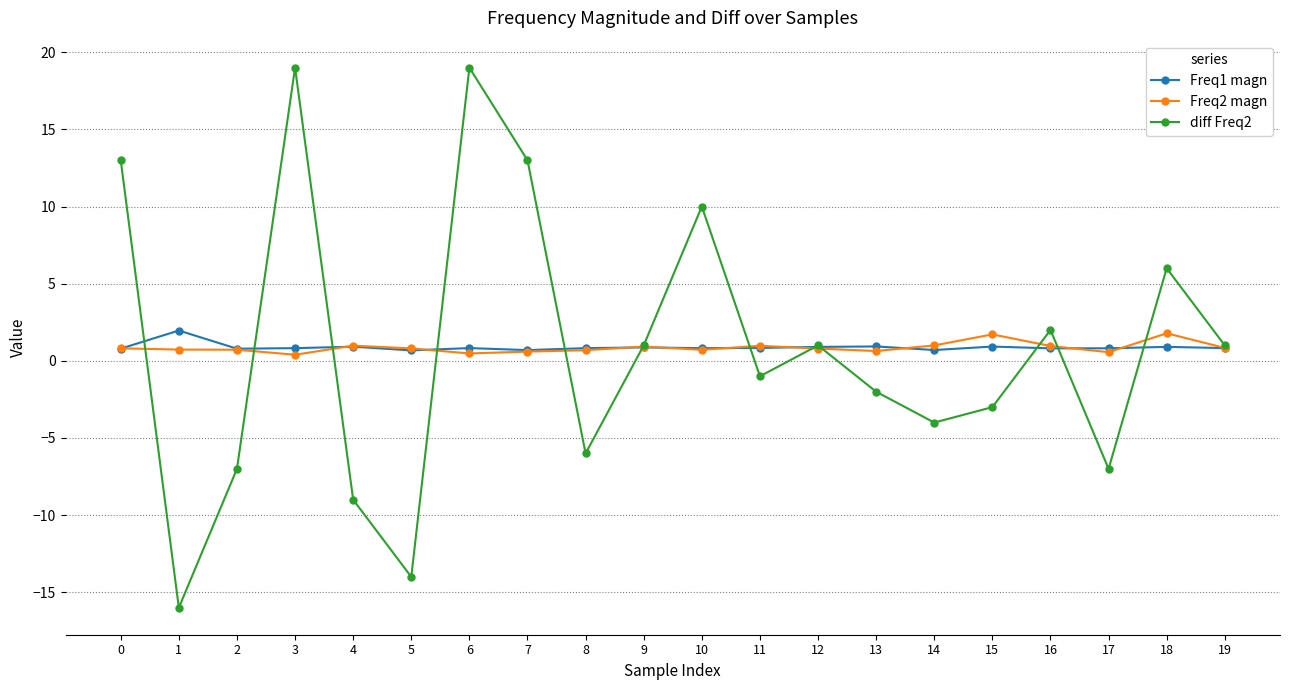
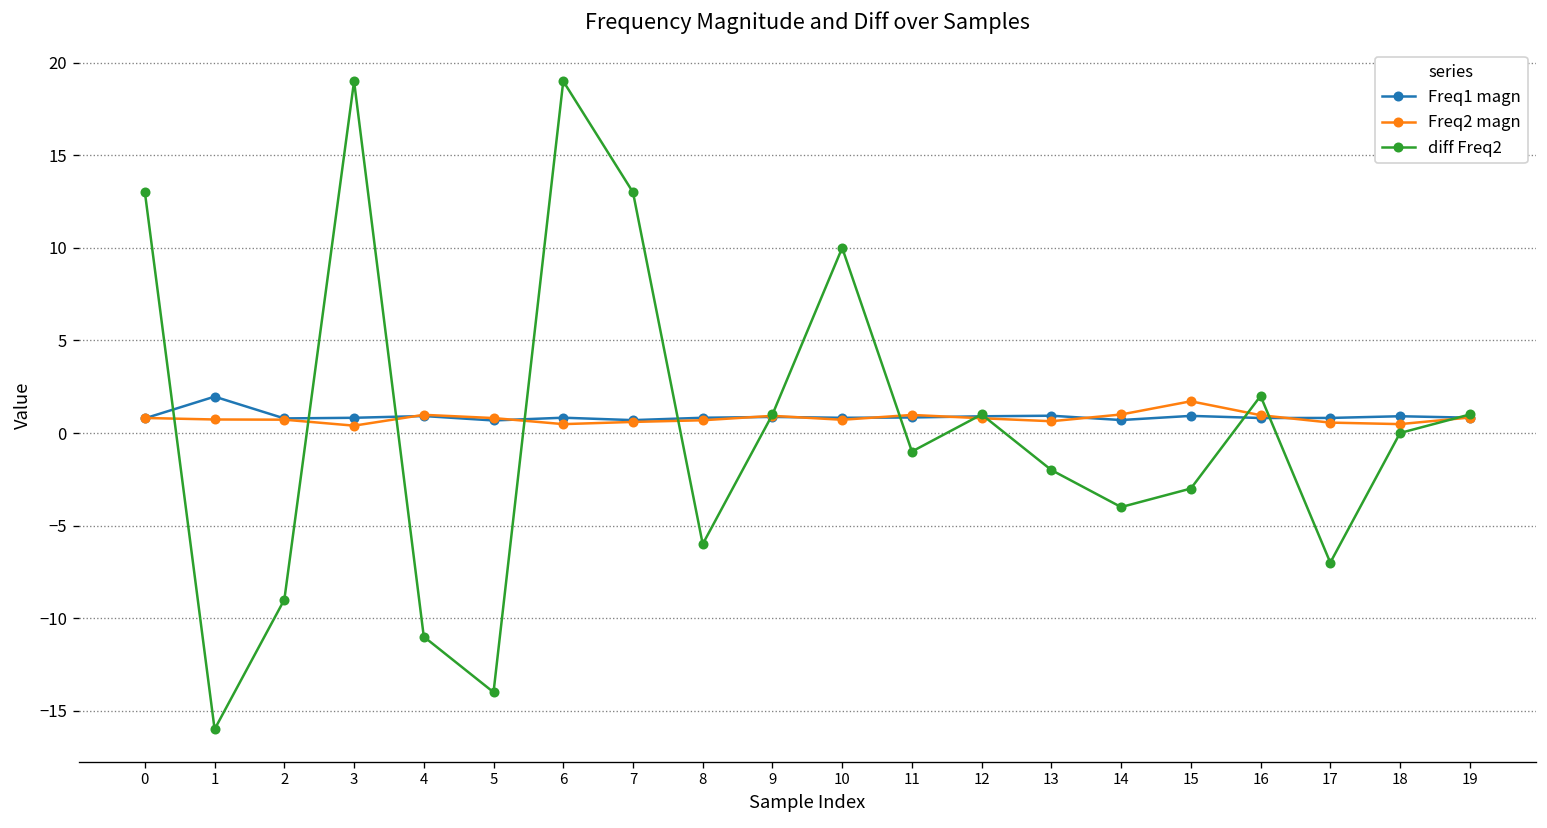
  {
    "Freq1 magn": {
      "1": 2.0,
      "3": 0.8,
      "6": 0.8,
      "13": 0.9,
      "14": 0.7,
      "15": 0.9,
      "17": 0.8,
      "18": 0.9
    },
    "Freq2 magn": {
      "1": 0.7,
      "3": 0.4,
      "6": 0.5,
      "13": 0.6,
      "14": 1.0,
      "15": 1.7,
      "17": 0.6,
-     "18": 1.8
+     "18": 0.5
    },
    "diff Freq2": {
      "0": 13,
      "1": -16,
-     "2": -7,
+     "2": -9,
      "3": 19,
-     "4": -9,
+     "4": -11,
      "5": -14,
      "6": 19,
      "7": 13,
      "8": -6,
      "10": 10,
      "11": -1,
      "13": -2,
      "14": -4,
      "15": -3,
      "16": 2,
      "17": -7,
-     "18": 6
+     "18": 0
    }
  }
